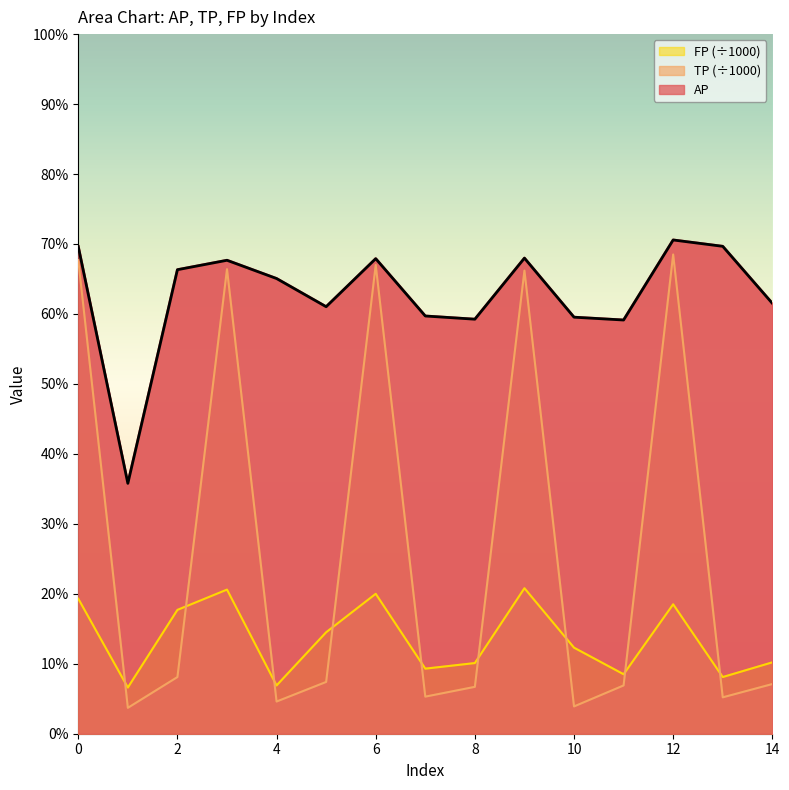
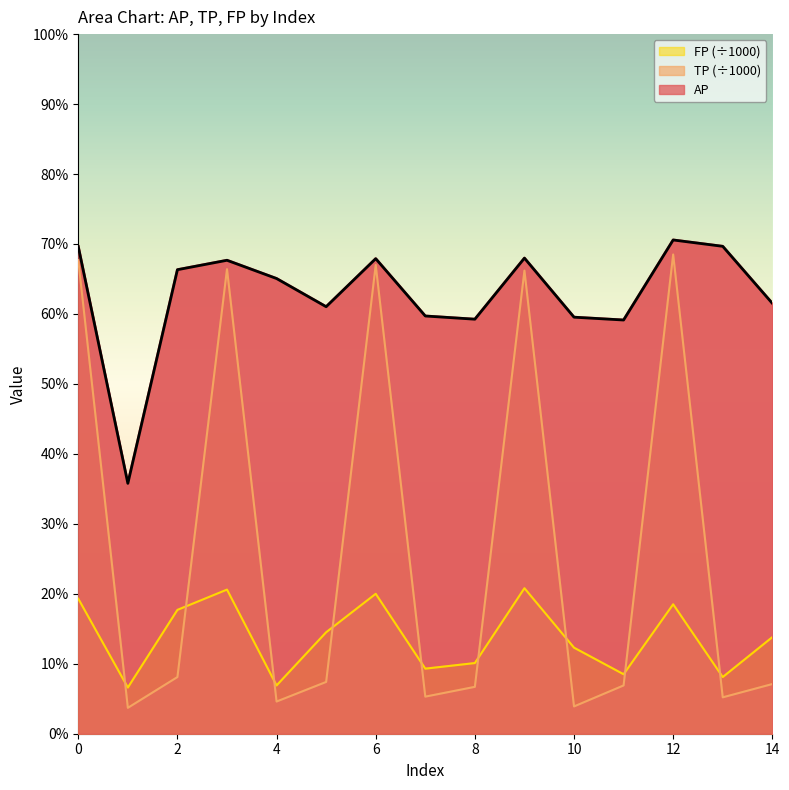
  {
    "FP (÷1000)": {
      "0": "19%",
      "2": "18%",
      "4": "7%",
      "6": "20%",
      "8": "10%",
      "10": "12%",
      "12": "19%",
-     "14": "10%"
+     "14": "14%"
    },
    "TP (÷1000)": {
      "0": "68%",
      "2": "8%",
      "4": "5%",
      "6": "67%",
      "8": "7%",
      "10": "4%",
      "12": "69%",
      "14": "7%"
    },
    "AP": {
      "0": "70%",
      "2": "66%",
      "4": "65%",
      "6": "68%",
      "8": "59%",
      "10": "60%",
      "12": "71%",
      "14": "62%"
    }
  }
